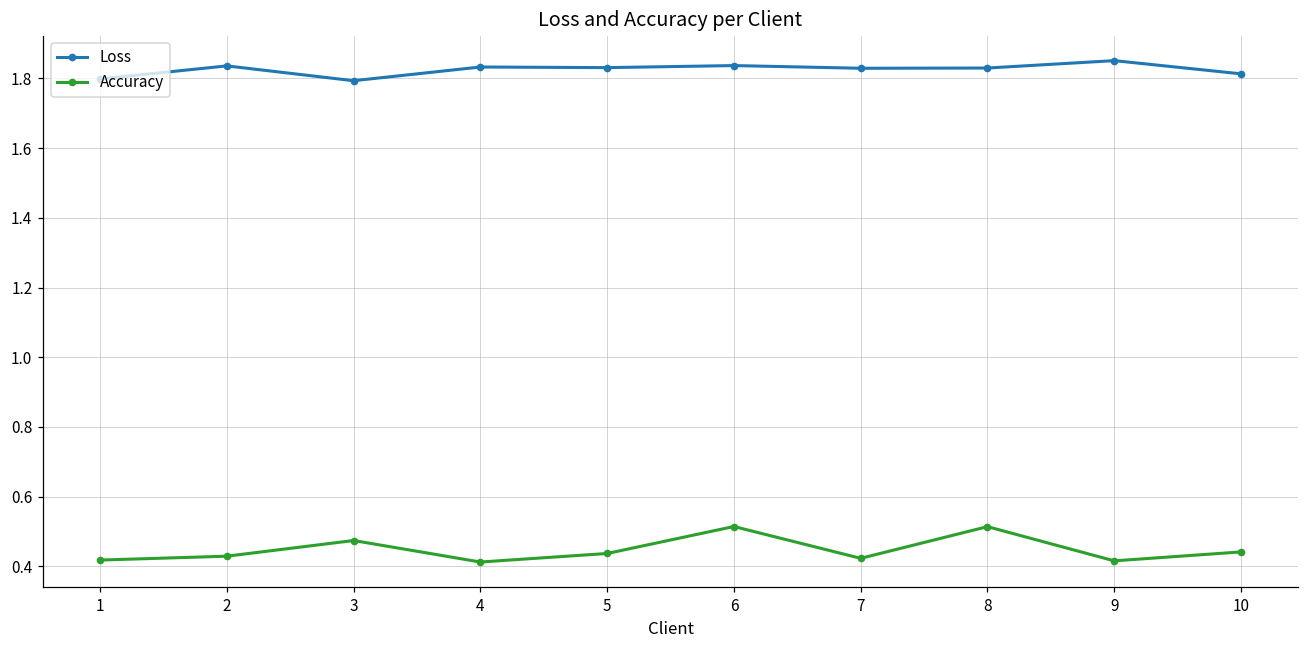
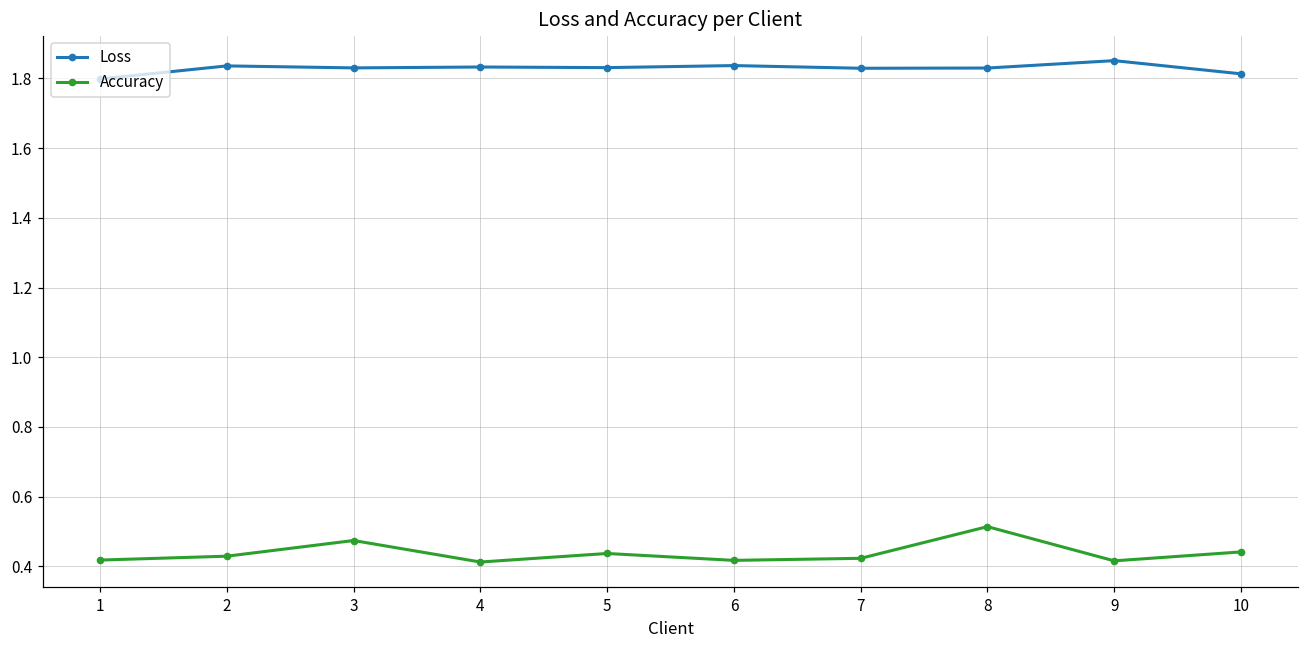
  {
    "Loss": {
      "2": 1.84,
-     "3": 1.79,
+     "3": 1.83,
      "4": 1.83,
      "5": 1.83,
      "6": 1.84,
      "7": 1.83,
      "8": 1.83,
      "9": 1.85,
      "10": 1.81
    },
    "Accuracy": {
      "1": 0.42,
      "2": 0.43,
      "3": 0.47,
      "4": 0.41,
      "5": 0.44,
-     "6": 0.51,
+     "6": 0.42,
      "7": 0.42,
      "8": 0.51,
      "9": 0.42,
      "10": 0.44
    }
  }
